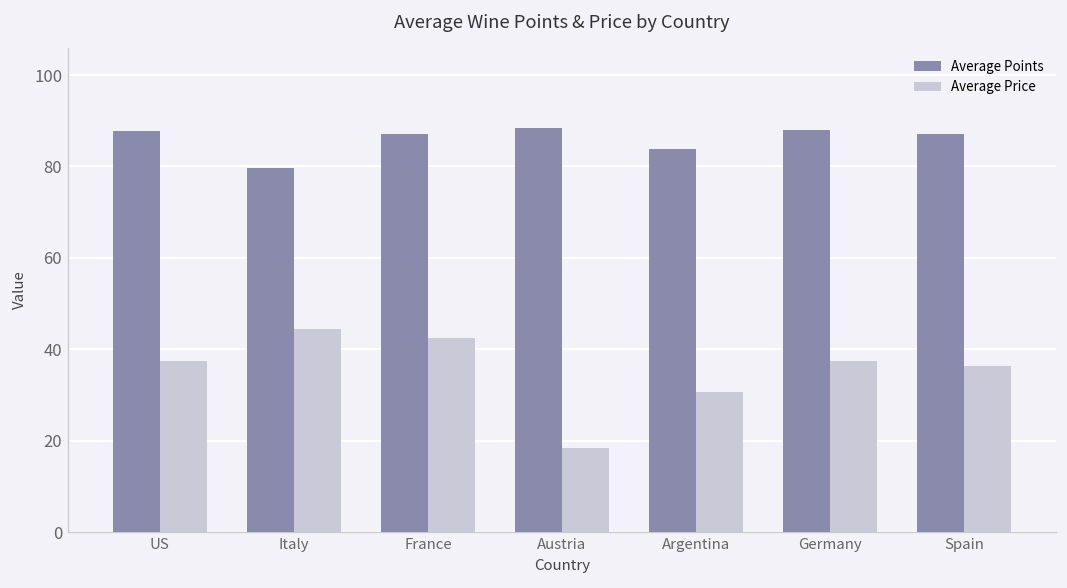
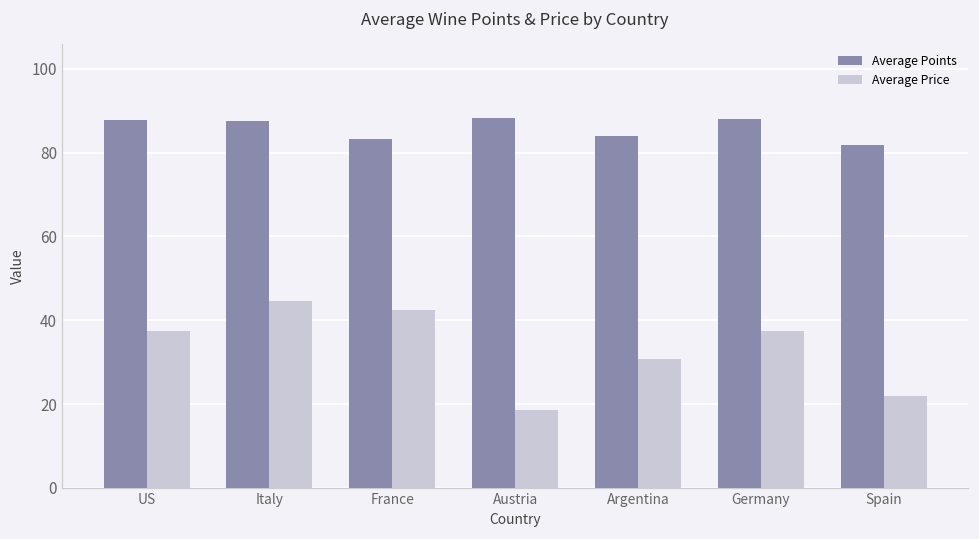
  {
    "Average Points": {
      "US": 88,
-     "Italy": 80,
-     "France": 87,
+     "Italy": 88,
+     "France": 83,
      "Austria": 88,
      "Argentina": 84,
      "Germany": 88,
-     "Spain": 87
+     "Spain": 82
    },
    "Average Price": {
      "US": 37,
      "Italy": 45,
      "France": 42,
      "Austria": 19,
      "Argentina": 31,
      "Germany": 38,
-     "Spain": 36
+     "Spain": 22
    }
  }
